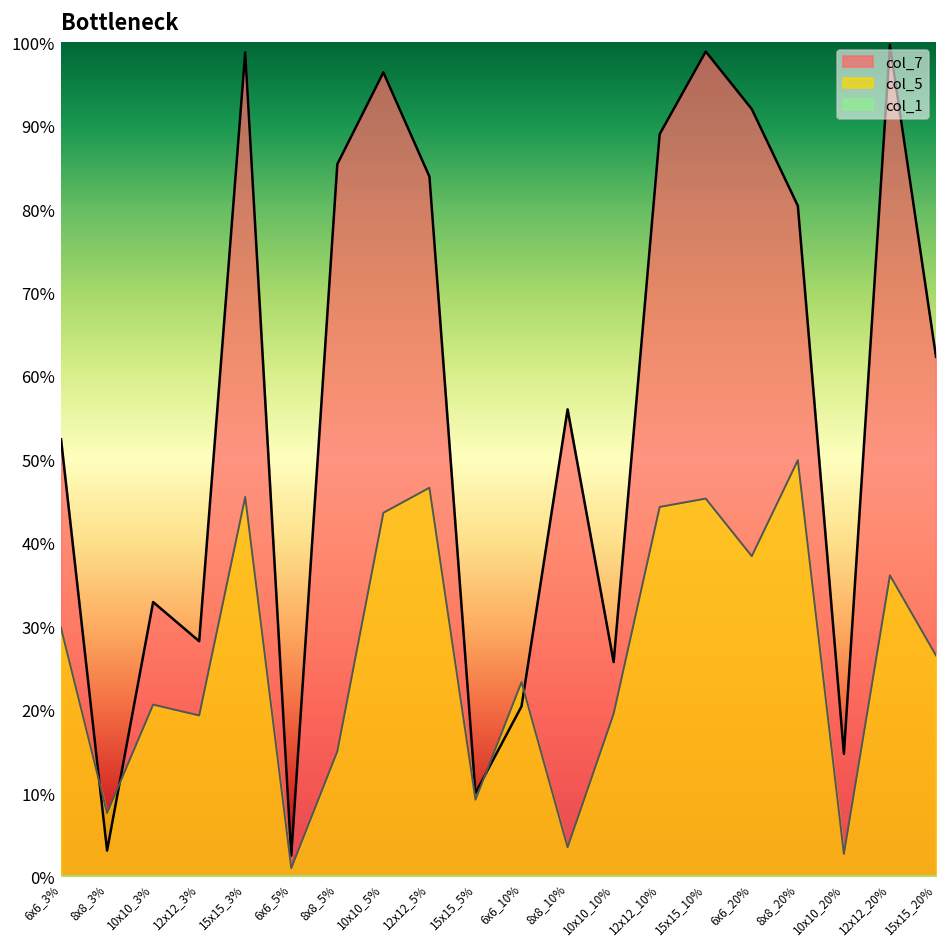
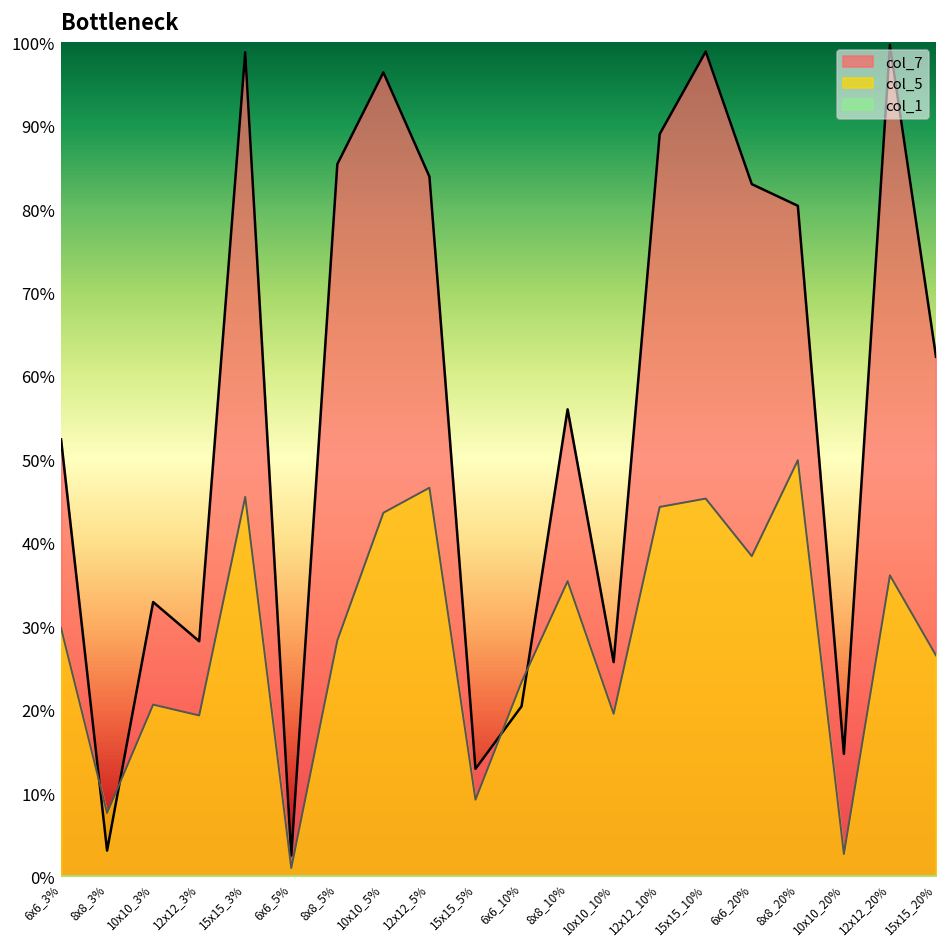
  {
    "col_7": {
      "6x6_3%": "52%",
      "8x8_3%": "3%",
      "10x10_3%": "33%",
      "12x12_3%": "28%",
      "15x15_3%": "99%",
      "6x6_5%": "3%",
      "8x8_5%": "85%",
      "10x10_5%": "96%",
      "12x12_5%": "84%",
-     "15x15_5%": "10%",
+     "15x15_5%": "13%",
      "6x6_10%": "20%",
      "8x8_10%": "56%",
      "10x10_10%": "26%",
      "12x12_10%": "89%",
      "15x15_10%": "99%",
-     "6x6_20%": "92%",
+     "6x6_20%": "83%",
      "8x8_20%": "80%",
      "10x10_20%": "15%",
      "12x12_20%": "100%",
      "15x15_20%": "62%"
    },
    "col_5": {
      "6x6_3%": "30%",
      "8x8_3%": "8%",
      "10x10_3%": "21%",
      "12x12_3%": "19%",
      "15x15_3%": "46%",
      "6x6_5%": "1%",
-     "8x8_5%": "15%",
+     "8x8_5%": "28%",
      "10x10_5%": "44%",
      "12x12_5%": "47%",
      "15x15_5%": "9%",
      "6x6_10%": "23%",
-     "8x8_10%": "4%",
+     "8x8_10%": "35%",
      "10x10_10%": "20%",
      "12x12_10%": "44%",
      "15x15_10%": "45%",
      "6x6_20%": "38%",
      "8x8_20%": "50%",
      "10x10_20%": "3%",
      "12x12_20%": "36%",
      "15x15_20%": "27%"
    },
    "col_1": {
      "6x6_3%": "0%",
      "8x8_3%": "0%",
      "10x10_3%": "0%",
      "12x12_3%": "0%",
      "15x15_3%": "0%",
      "6x6_5%": "0%",
      "8x8_5%": "0%",
      "10x10_5%": "0%",
      "12x12_5%": "0%",
      "15x15_5%": "0%",
      "6x6_10%": "0%",
      "8x8_10%": "0%",
      "10x10_10%": "0%",
      "12x12_10%": "0%",
      "15x15_10%": "0%",
      "6x6_20%": "0%",
      "8x8_20%": "0%",
      "10x10_20%": "0%",
      "12x12_20%": "0%",
      "15x15_20%": "0%"
    }
  }
